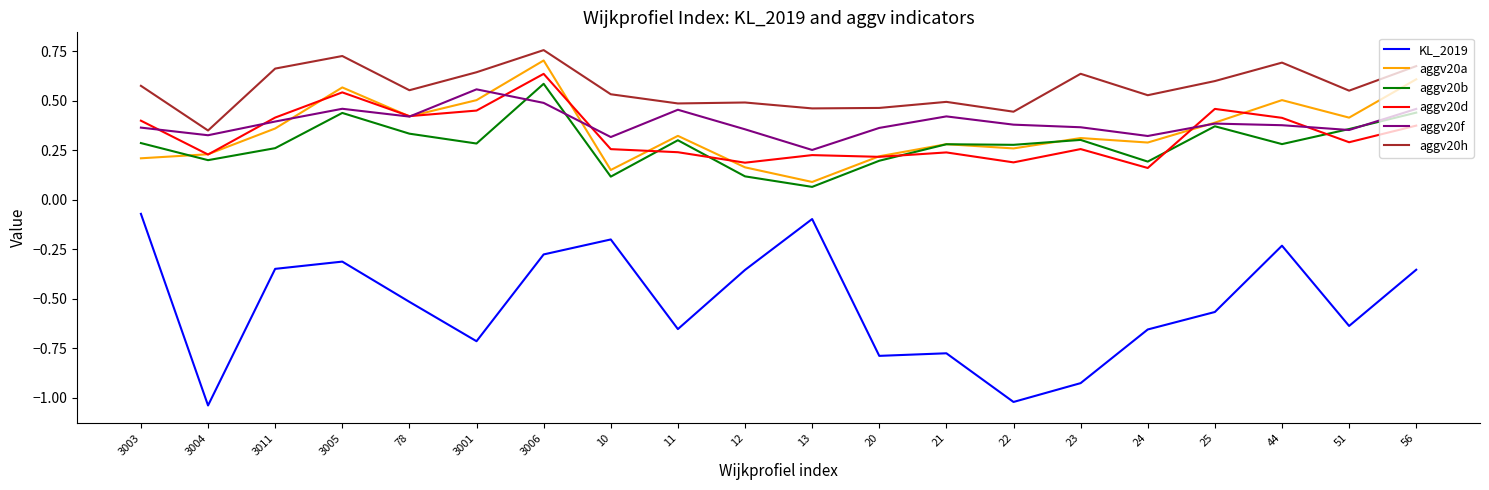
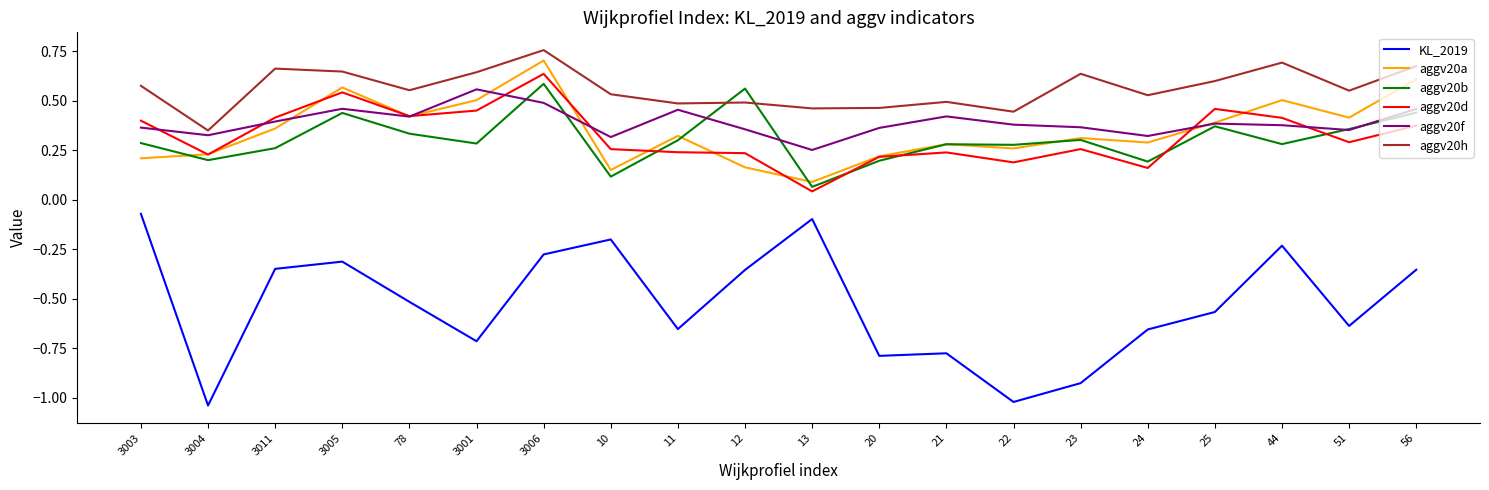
  {
    "KL_2019": {
      "3003": -0.07,
      "3004": -1.04,
      "3011": -0.35,
      "3005": -0.31,
      "78": -0.52,
      "3001": -0.72,
      "3006": -0.28,
      "10": -0.20,
      "11": -0.65,
      "12": -0.36,
      "13": -0.10,
      "20": -0.79,
      "21": -0.78,
      "22": -1.02,
      "23": -0.93,
      "24": -0.66,
      "25": -0.57,
      "44": -0.23,
      "51": -0.64,
      "56": -0.35
    },
    "aggv20a": {
      "3003": 0.21,
      "3011": 0.36,
      "3005": 0.57,
      "3001": 0.50,
      "3006": 0.70,
      "10": 0.15,
      "11": 0.32,
      "12": 0.16,
      "13": 0.09,
      "22": 0.26,
      "24": 0.29,
      "44": 0.50,
      "51": 0.41
    },
    "aggv20b": {
      "3003": 0.29,
      "3004": 0.20,
      "3011": 0.26,
      "3005": 0.44,
      "78": 0.33,
      "3001": 0.28,
      "3006": 0.58,
      "10": 0.12,
      "11": 0.30,
-     "12": 0.12,
+     "12": 0.56,
      "13": 0.06,
      "20": 0.20,
      "22": 0.28,
      "24": 0.19,
      "25": 0.37,
      "44": 0.28
    },
    "aggv20d": {
      "3003": 0.40,
      "3011": 0.41,
      "3005": 0.54,
      "3001": 0.45,
      "3006": 0.64,
      "10": 0.25,
      "11": 0.24,
-     "12": 0.19,
-     "13": 0.22,
+     "12": 0.23,
+     "13": 0.04,
      "21": 0.24,
      "22": 0.19,
      "23": 0.26,
      "24": 0.16,
      "25": 0.46,
      "44": 0.41,
      "51": 0.29
    },
    "aggv20f": {
      "3003": 0.36,
      "3004": 0.33,
      "3011": 0.39,
      "3005": 0.46,
      "3001": 0.56,
      "3006": 0.49,
      "10": 0.32,
      "11": 0.45,
      "12": 0.36,
      "13": 0.25,
      "20": 0.36,
      "21": 0.42,
      "22": 0.38,
      "23": 0.37,
      "24": 0.32,
      "44": 0.38
    },
    "aggv20h": {
      "3003": 0.57,
      "3004": 0.35,
      "3011": 0.66,
-     "3005": 0.73,
+     "3005": 0.65,
      "78": 0.55,
      "3001": 0.64,
      "3006": 0.76,
      "10": 0.53,
      "11": 0.49,
      "12": 0.49,
      "13": 0.46,
      "20": 0.46,
      "21": 0.49,
      "22": 0.44,
      "23": 0.64,
      "24": 0.53,
      "25": 0.60,
      "44": 0.69,
      "51": 0.55
    }
  }
